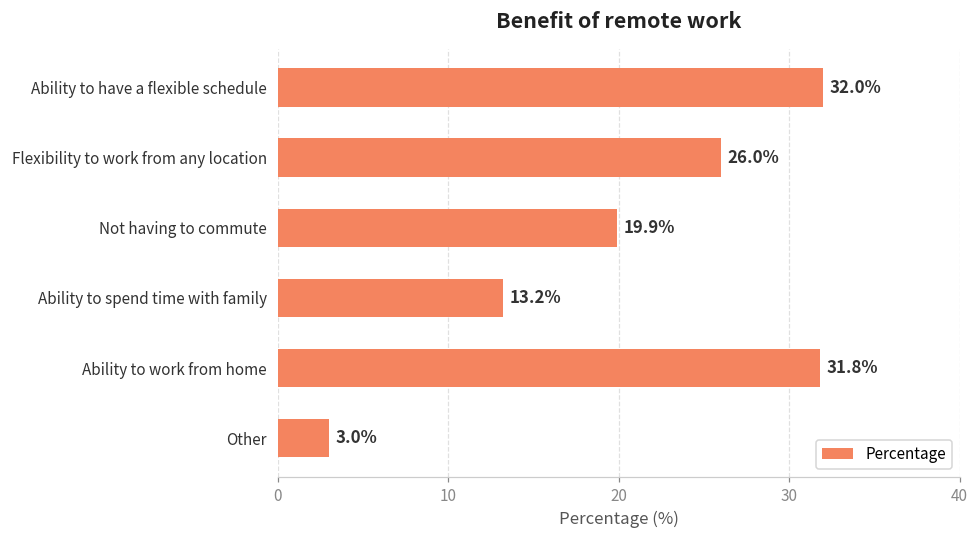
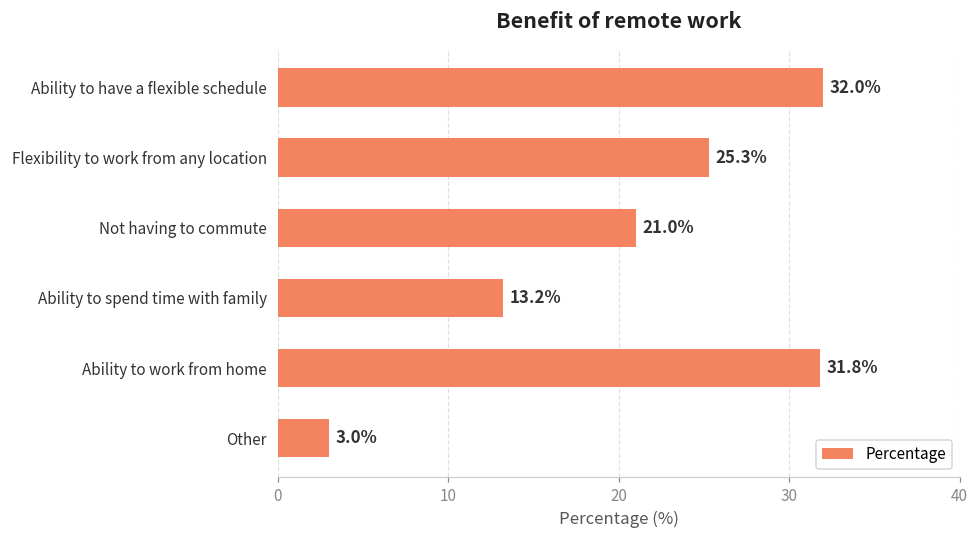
  {
    "Ability to have a flexible schedule": "32.0%",
-   "Flexibility to work from any location": "26.0%",
-   "Not having to commute": "19.9%",
+   "Flexibility to work from any location": "25.3%",
+   "Not having to commute": "21.0%",
    "Ability to spend time with family": "13.2%",
    "Ability to work from home": "31.8%",
    "Other": "3.0%"
  }
